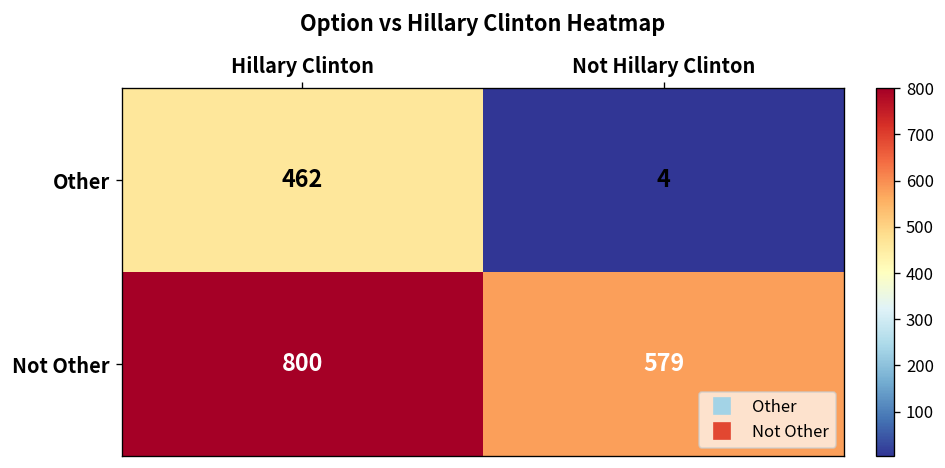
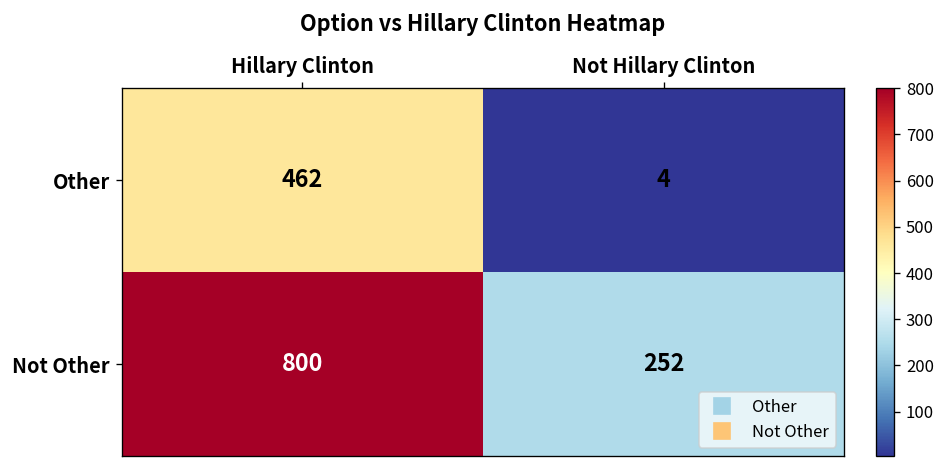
  {
    "Other": {
      "Hillary Clinton": 462,
      "Not Hillary Clinton": 4
    },
    "Not Other": {
      "Hillary Clinton": 800,
-     "Not Hillary Clinton": 579
+     "Not Hillary Clinton": 252
    }
  }
